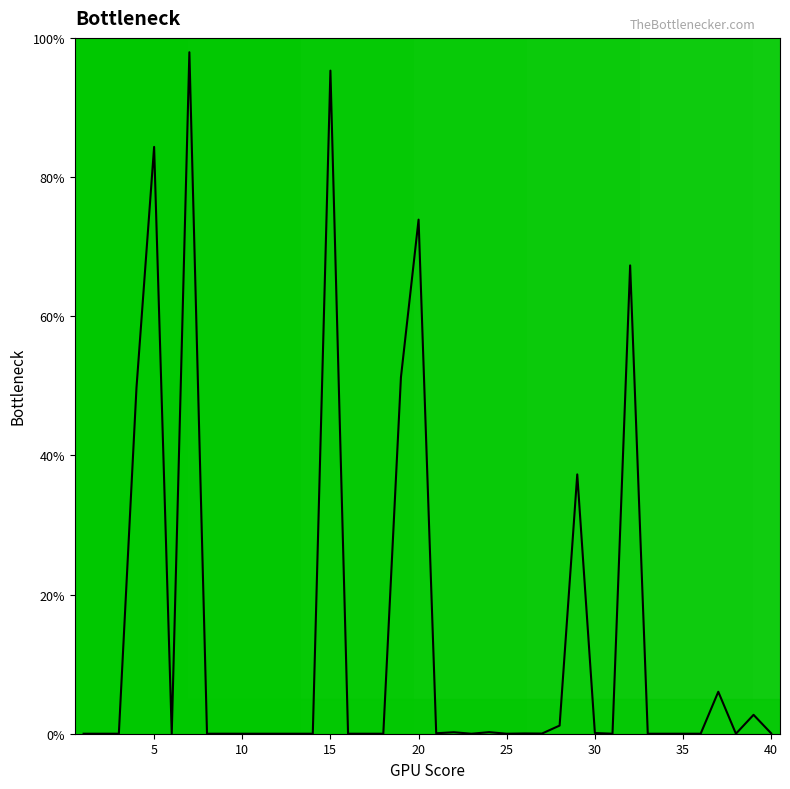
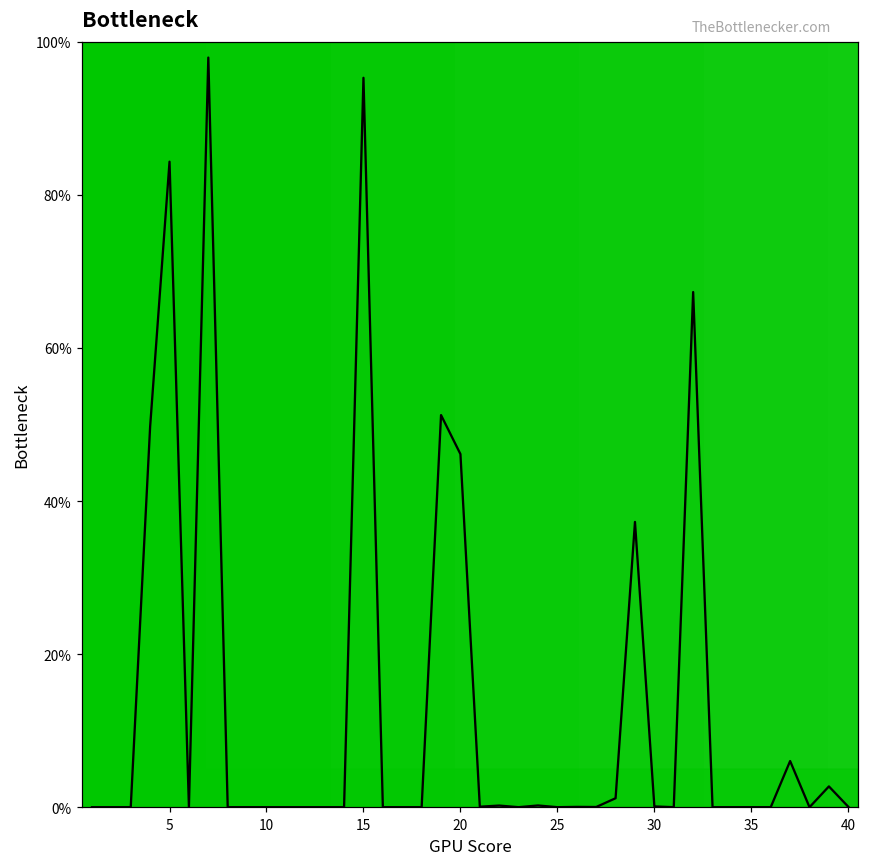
  {
    "5": "84%",
    "15": "95%",
-   "20": "74%"
+   "20": "46%"
  }
